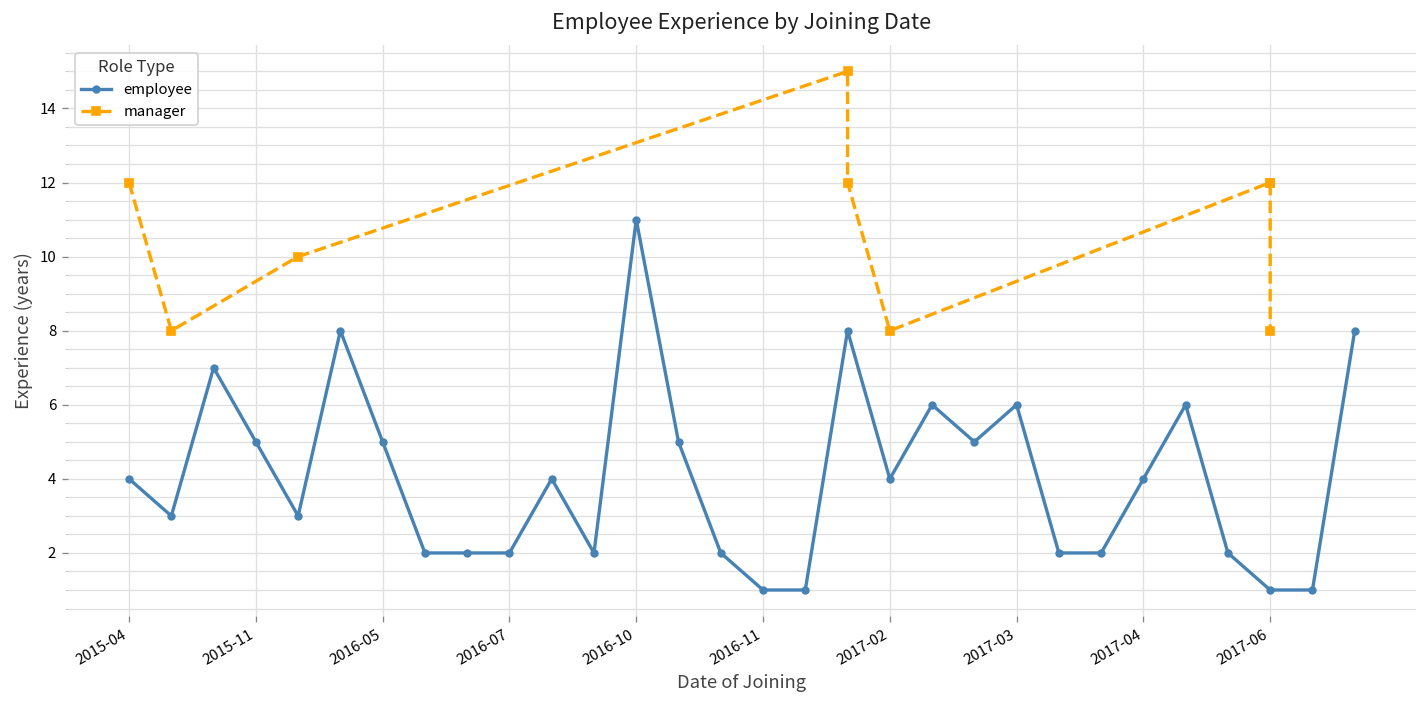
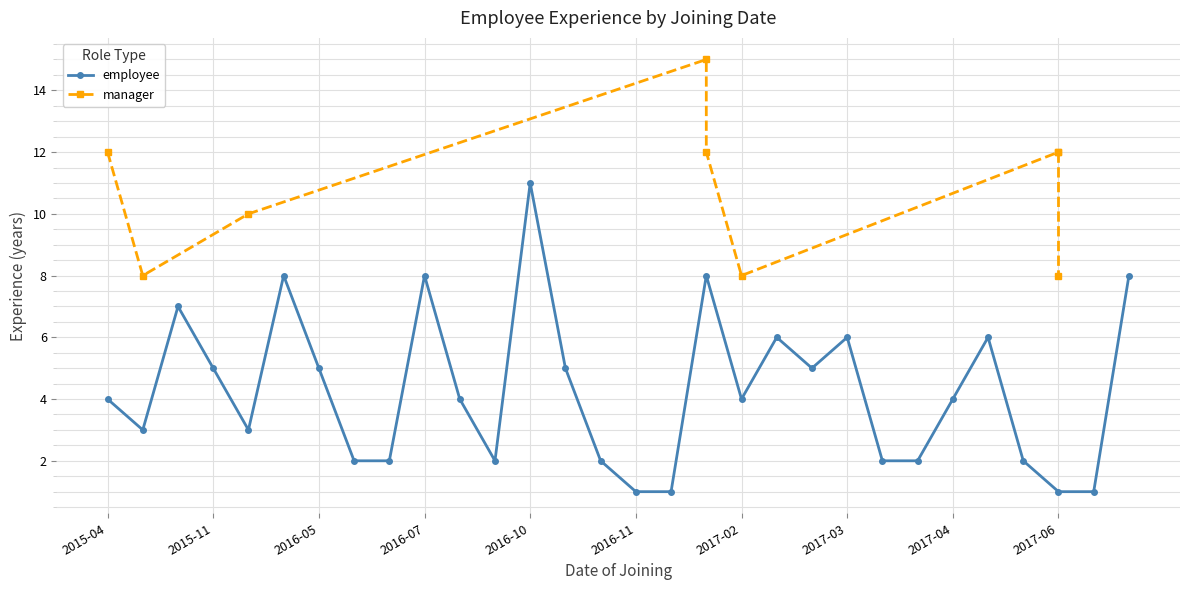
  {
    "employee": {
      "2015-04": 4,
      "2015-11": 5,
-     "2016-07": 2
+     "2016-07": 8
    }
  }
